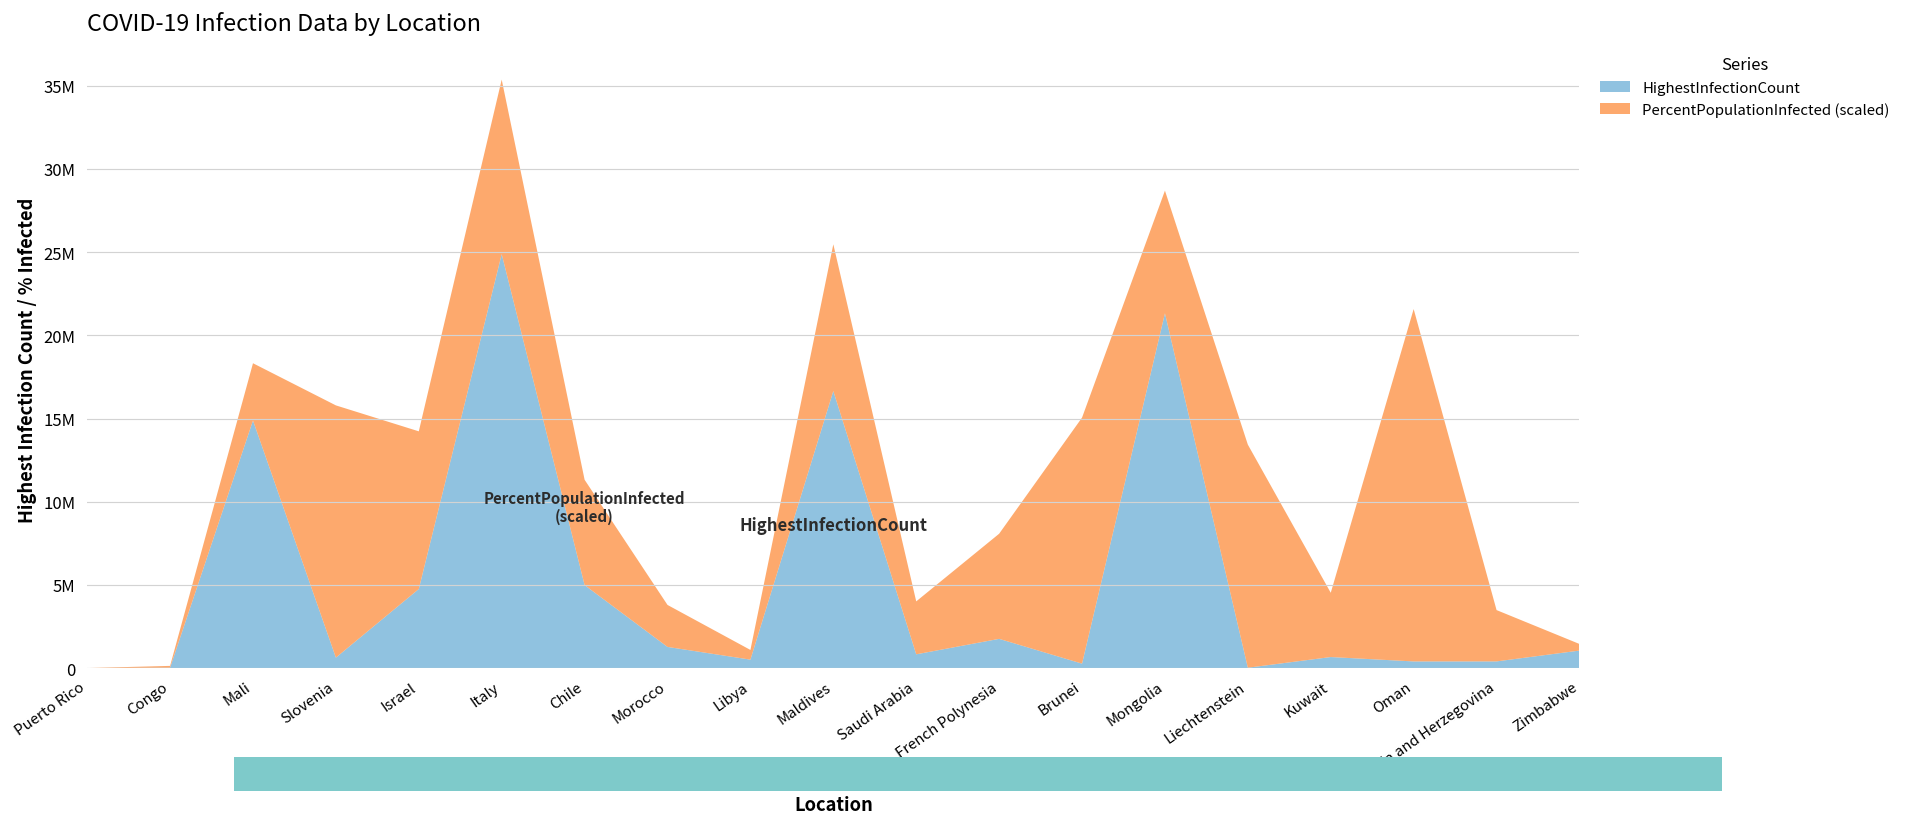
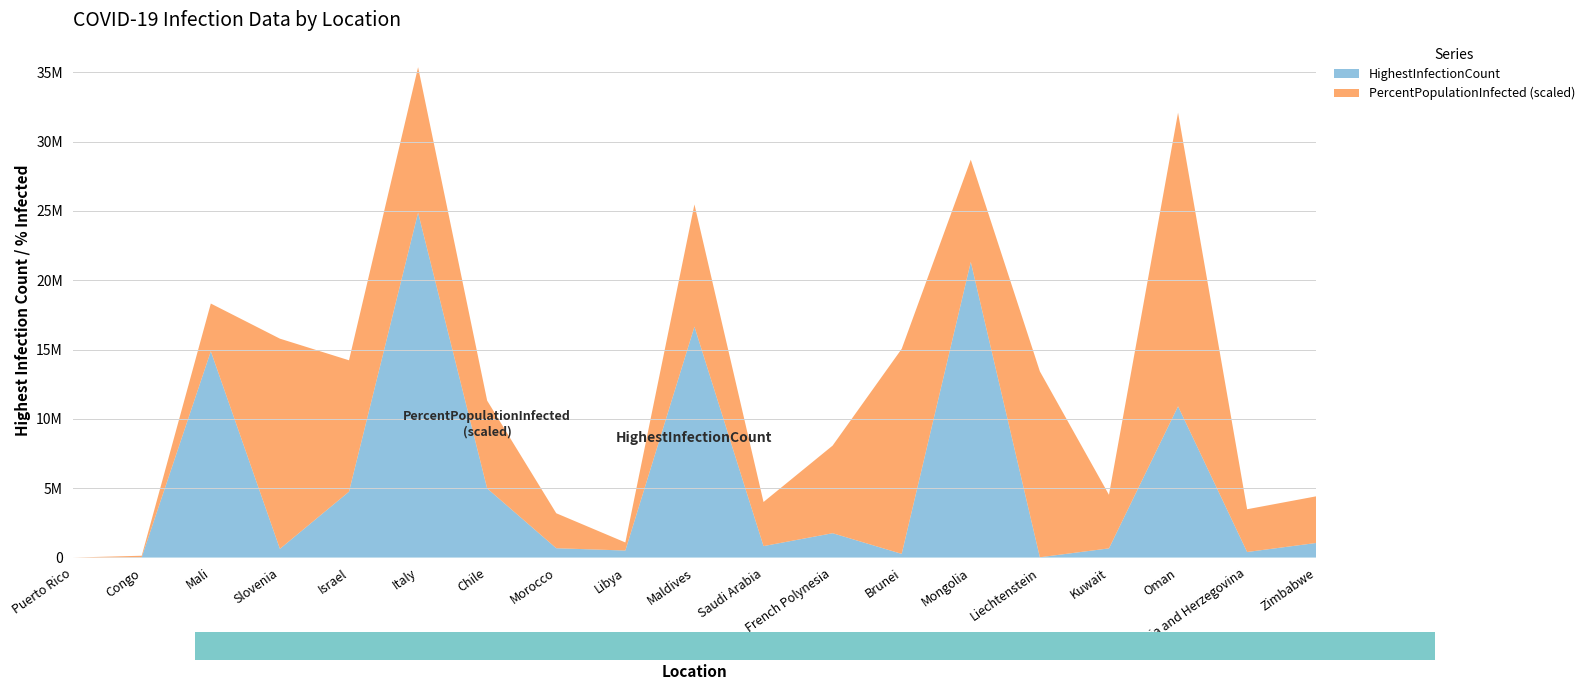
  {
    "HighestInfectionCount": {
      "Mali": 14900000,
      "Slovenia": 600000,
      "Israel": 4800000,
      "Italy": 24900000,
      "Chile": 5000000,
-     "Morocco": 1300000,
+     "Morocco": 700000,
      "Libya": 500000,
      "Maldives": 16700000,
      "Saudi Arabia": 800000,
      "French Polynesia": 1800000,
      "Brunei": 300000,
      "Mongolia": 21300000,
      "Kuwait": 700000,
-     "Oman": 400000,
+     "Oman": 10900000,
      "Zimbabwe": 1100000
    },
    "PercentPopulationInfected (scaled)": {
      "Mali": 3400000,
      "Slovenia": 15200000,
      "Israel": 9500000,
      "Italy": 10500000,
      "Chile": 6300000,
      "Morocco": 2500000,
      "Libya": 600000,
      "Maldives": 8800000,
      "Saudi Arabia": 3200000,
      "French Polynesia": 6300000,
      "Brunei": 14800000,
      "Mongolia": 7400000,
      "Liechtenstein": 13400000,
      "Kuwait": 3900000,
      "Oman": 21200000,
-     "Zimbabwe": 400000
+     "Zimbabwe": 3400000
    }
  }
